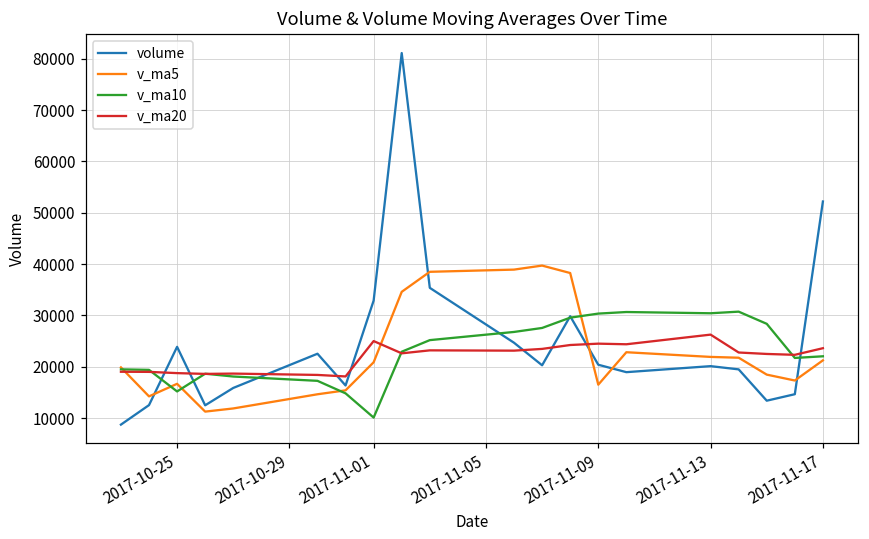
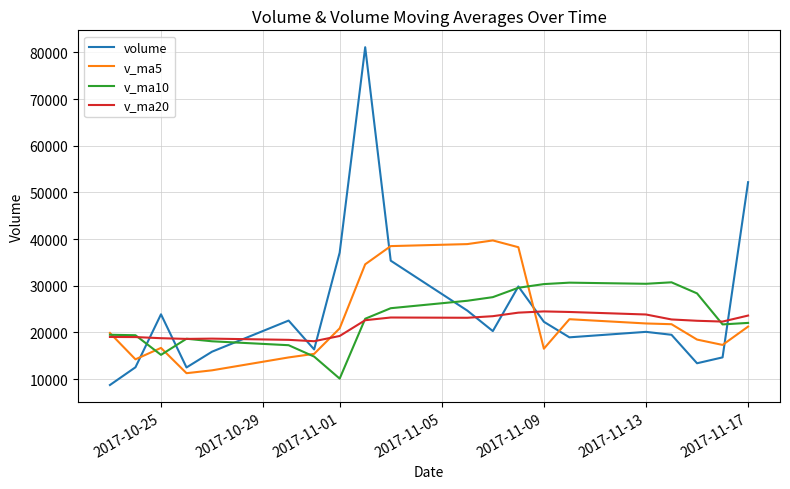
  {
    "volume": {
      "2017-10-25": 24000,
-     "2017-11-01": 33000,
-     "2017-11-09": 20000,
+     "2017-11-01": 37000,
+     "2017-11-09": 22000,
      "2017-11-13": 20000,
      "2017-11-17": 52000
    },
    "v_ma5": {
      "2017-10-25": 17000,
      "2017-11-01": 21000,
      "2017-11-09": 17000,
      "2017-11-13": 22000,
      "2017-11-17": 21000
    },
    "v_ma10": {
      "2017-10-25": 15000,
      "2017-11-01": 10000,
      "2017-11-09": 30000,
      "2017-11-13": 30000,
      "2017-11-17": 22000
    },
    "v_ma20": {
      "2017-10-25": 19000,
-     "2017-11-01": 25000,
+     "2017-11-01": 19000,
      "2017-11-09": 25000,
-     "2017-11-13": 26000,
+     "2017-11-13": 24000,
      "2017-11-17": 24000
    }
  }
